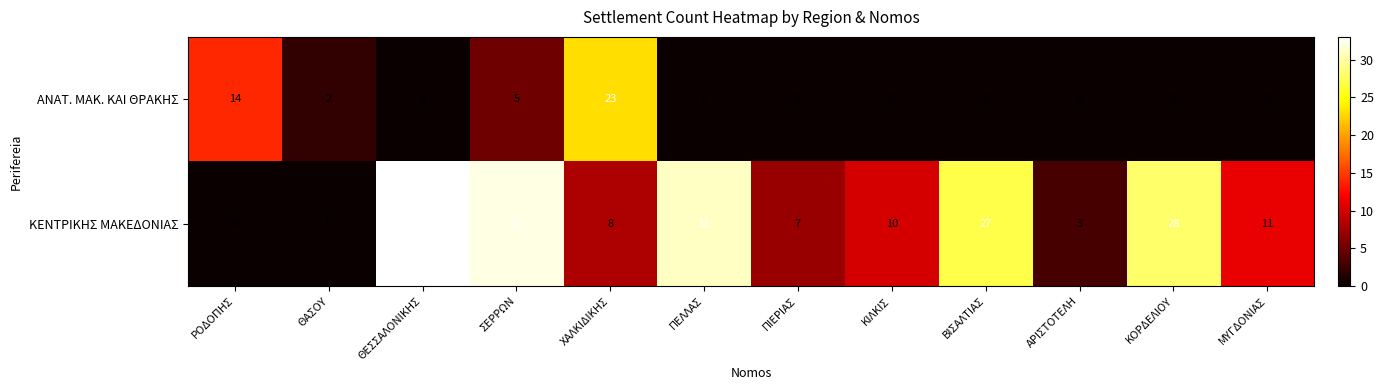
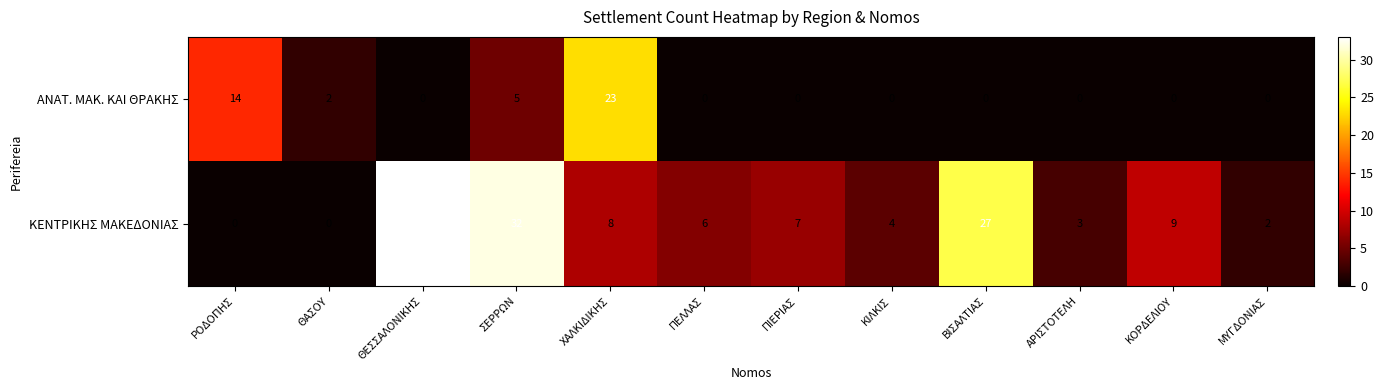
  {
    "ΑΝΑΤ. ΜΑΚ. ΚΑΙ ΘΡΑΚΗΣ": {
      "ΡΟΔΟΠΗΣ": 14,
      "ΘΑΣΟΥ": 2,
      "ΣΕΡΡΩΝ": 5,
      "ΧΑΛΚΙΔΙΚΗΣ": 23
    },
    "ΚΕΝΤΡΙΚΗΣ ΜΑΚΕΔΟΝΙΑΣ": {
      "ΧΑΛΚΙΔΙΚΗΣ": 8,
-     "ΠΕΛΛΑΣ": 31,
+     "ΠΕΛΛΑΣ": 6,
      "ΠΙΕΡΙΑΣ": 7,
-     "ΚΙΛΚΙΣ": 10,
+     "ΚΙΛΚΙΣ": 4,
      "ΒΙΣΑΛΤΙΑΣ": 27,
      "ΑΡΙΣΤΟΤΕΛΗ": 3,
-     "ΚΟΡΔΕΛΙΟΥ": 28,
-     "ΜΥΓΔΟΝΙΑΣ": 11
+     "ΚΟΡΔΕΛΙΟΥ": 9,
+     "ΜΥΓΔΟΝΙΑΣ": 2
    }
  }
